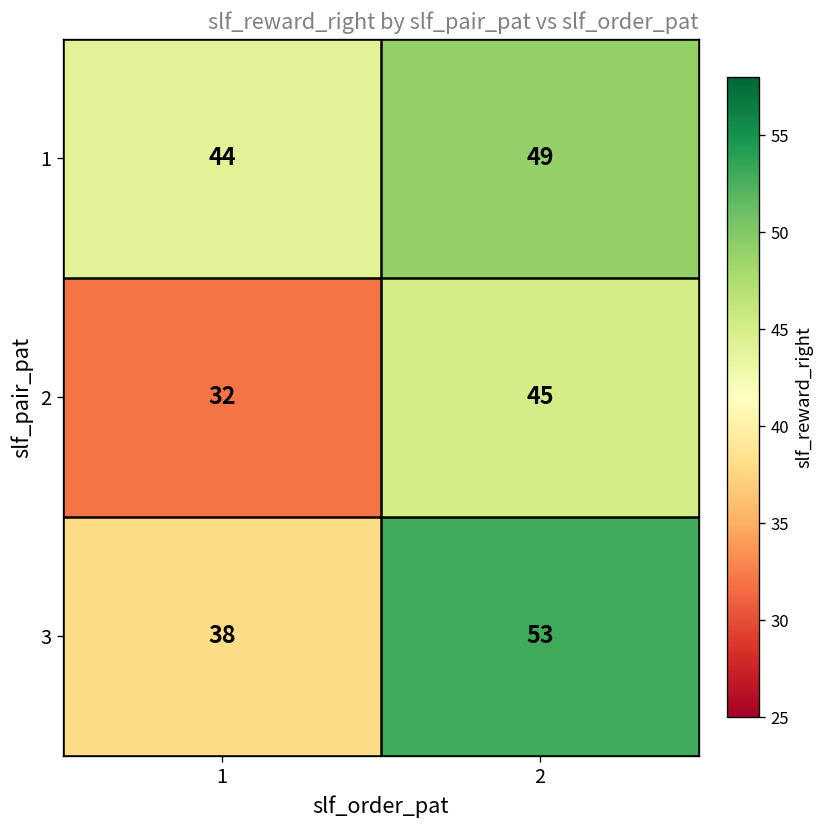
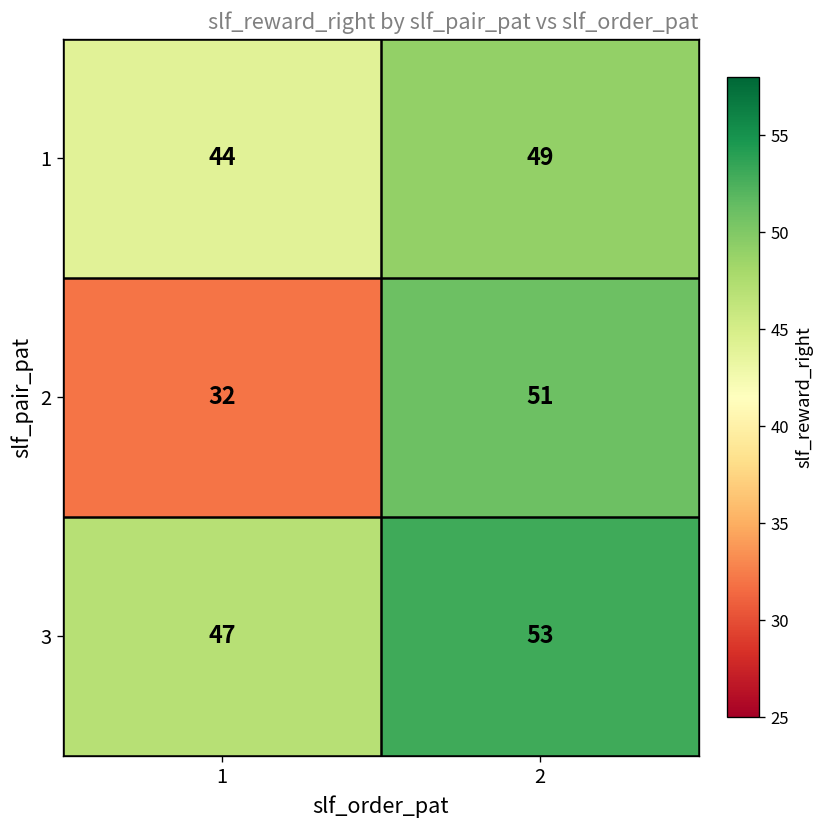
  {
    "1": {
      "1": 44,
      "2": 49
    },
    "2": {
      "1": 32,
-     "2": 45
+     "2": 51
    },
    "3": {
-     "1": 38,
+     "1": 47,
      "2": 53
    }
  }
